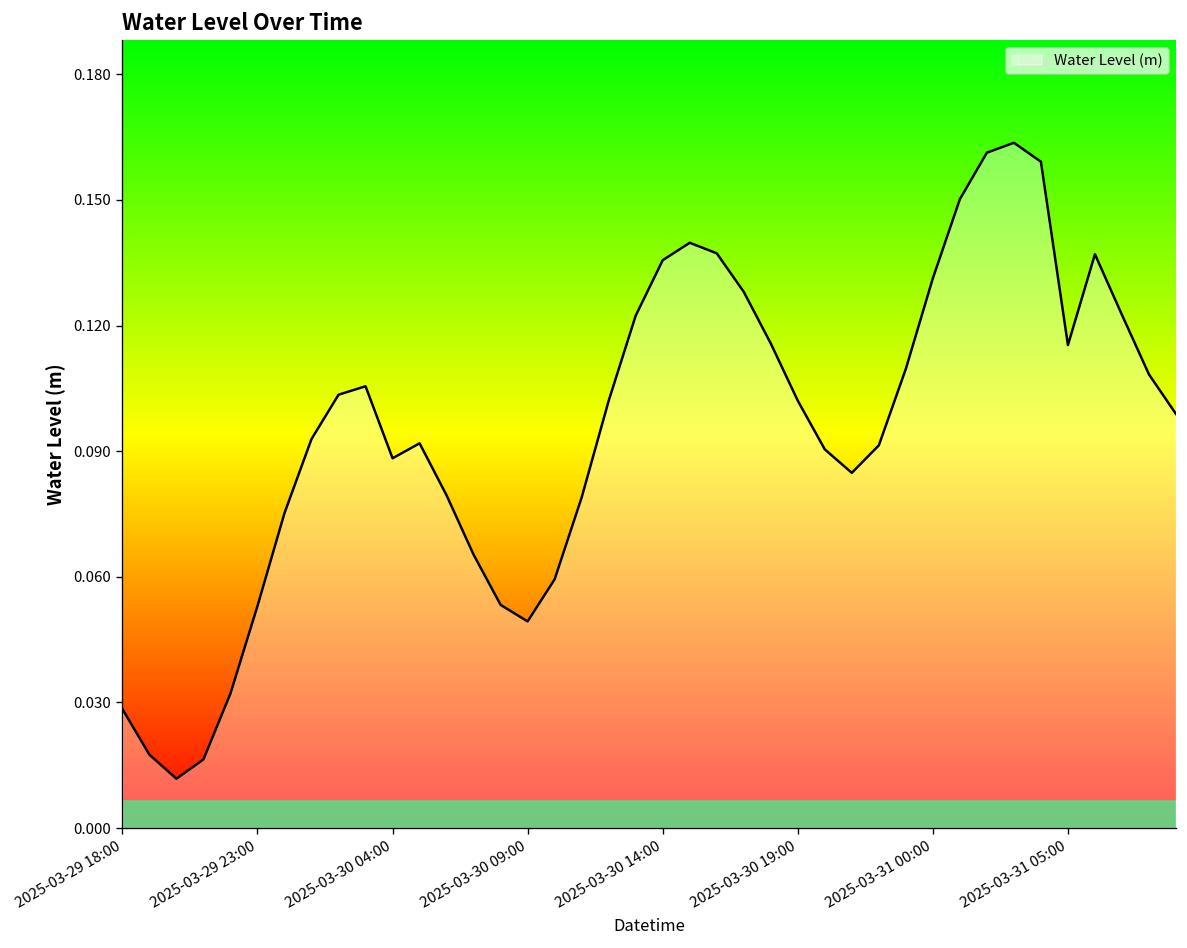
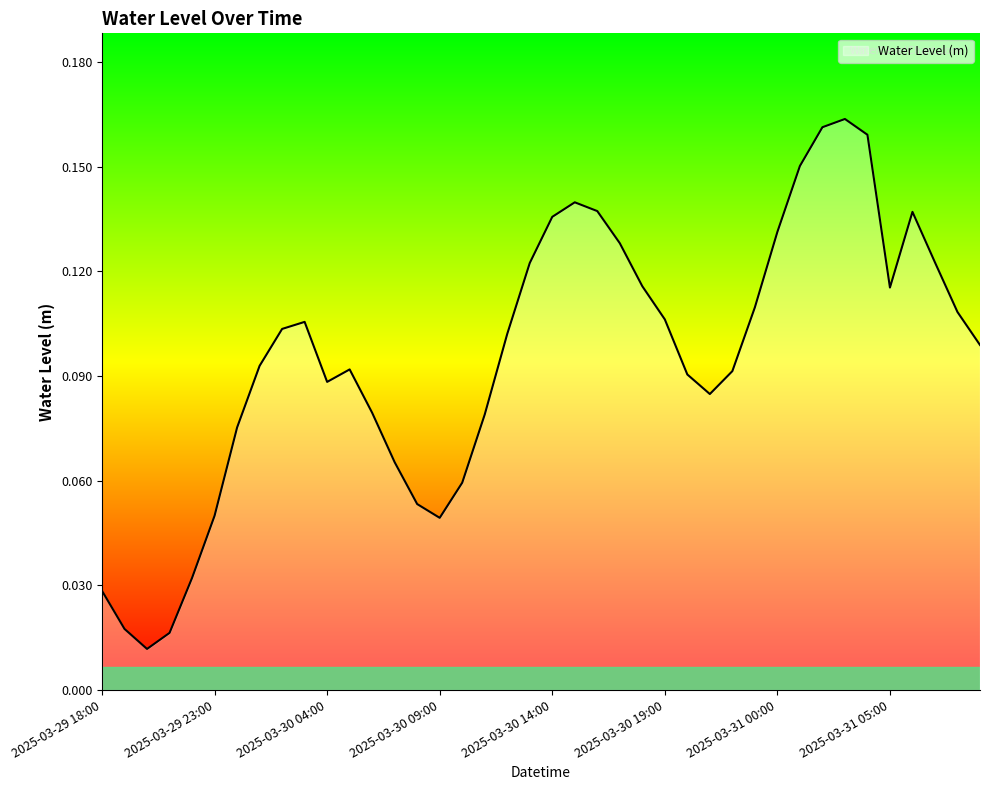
  {
    "2025-03-29 18:00": 0.028,
-   "2025-03-29 23:00": 0.053,
+   "2025-03-29 23:00": 0.050,
    "2025-03-30 04:00": 0.088,
    "2025-03-30 09:00": 0.049,
    "2025-03-30 14:00": 0.136,
-   "2025-03-30 19:00": 0.102,
+   "2025-03-30 19:00": 0.106,
    "2025-03-31 00:00": 0.131,
    "2025-03-31 05:00": 0.116
  }
